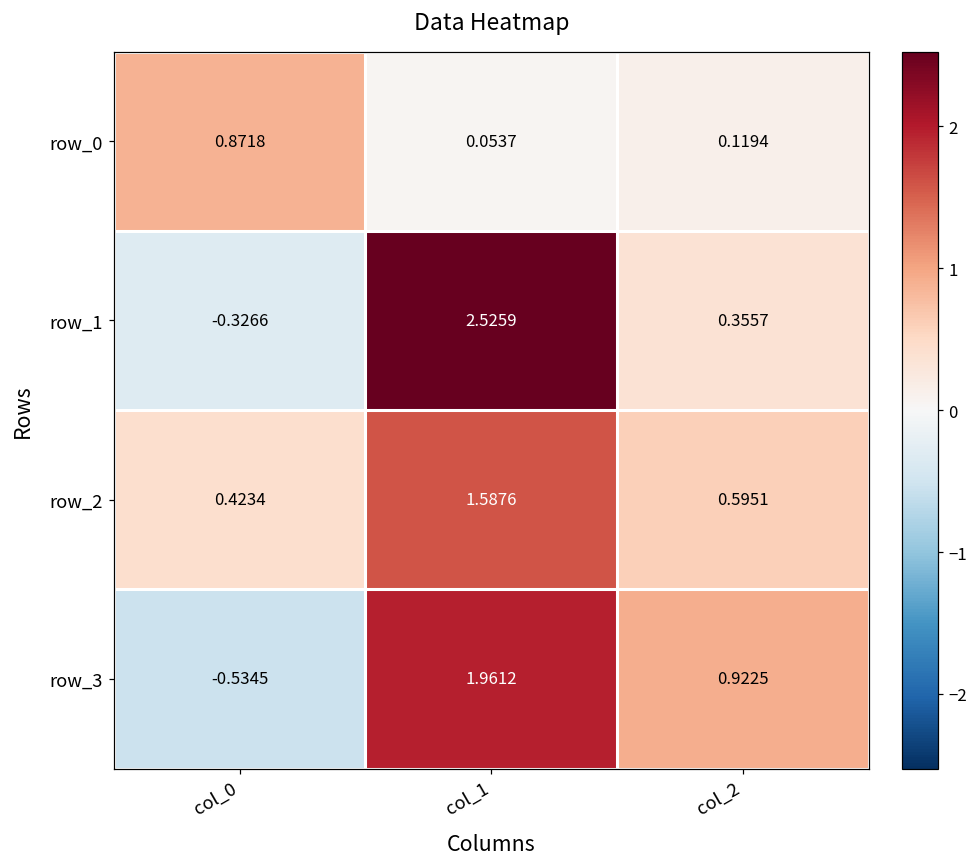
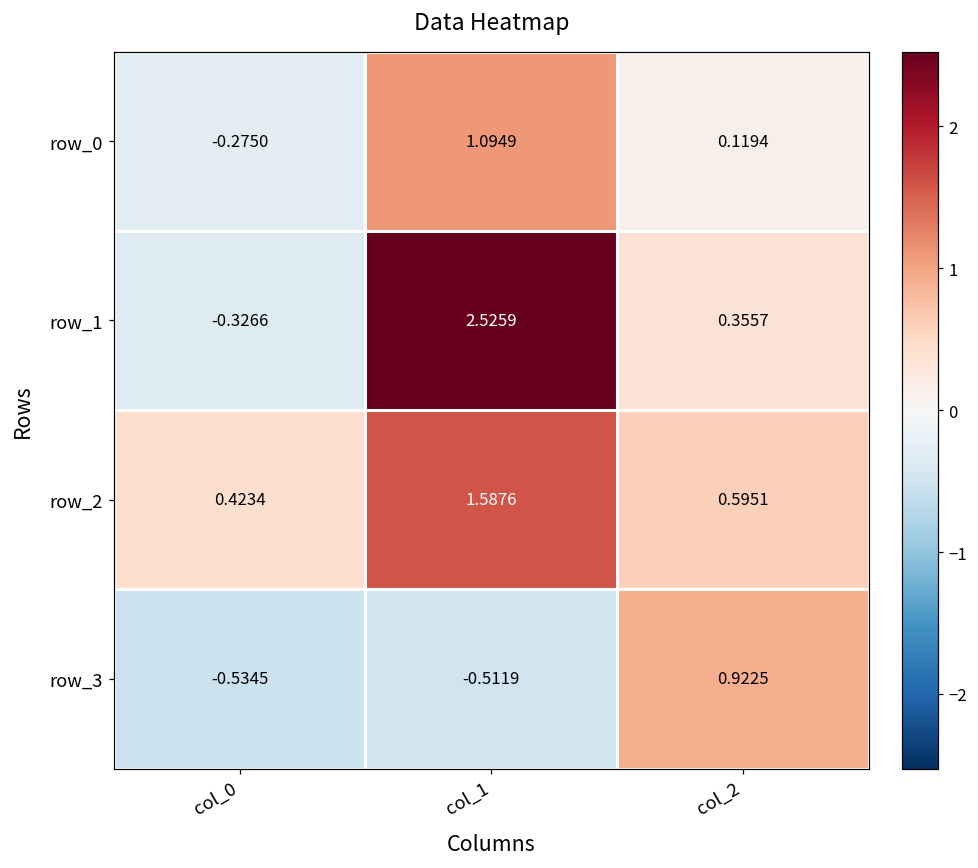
  {
    "row_0": {
-     "col_0": 0.8718,
-     "col_1": 0.0537,
+     "col_0": -0.2750,
+     "col_1": 1.0949,
      "col_2": 0.1194
    },
    "row_1": {
      "col_0": -0.3266,
      "col_1": 2.5259,
      "col_2": 0.3557
    },
    "row_2": {
      "col_0": 0.4234,
      "col_1": 1.5876,
      "col_2": 0.5951
    },
    "row_3": {
      "col_0": -0.5345,
-     "col_1": 1.9612,
+     "col_1": -0.5119,
      "col_2": 0.9225
    }
  }
